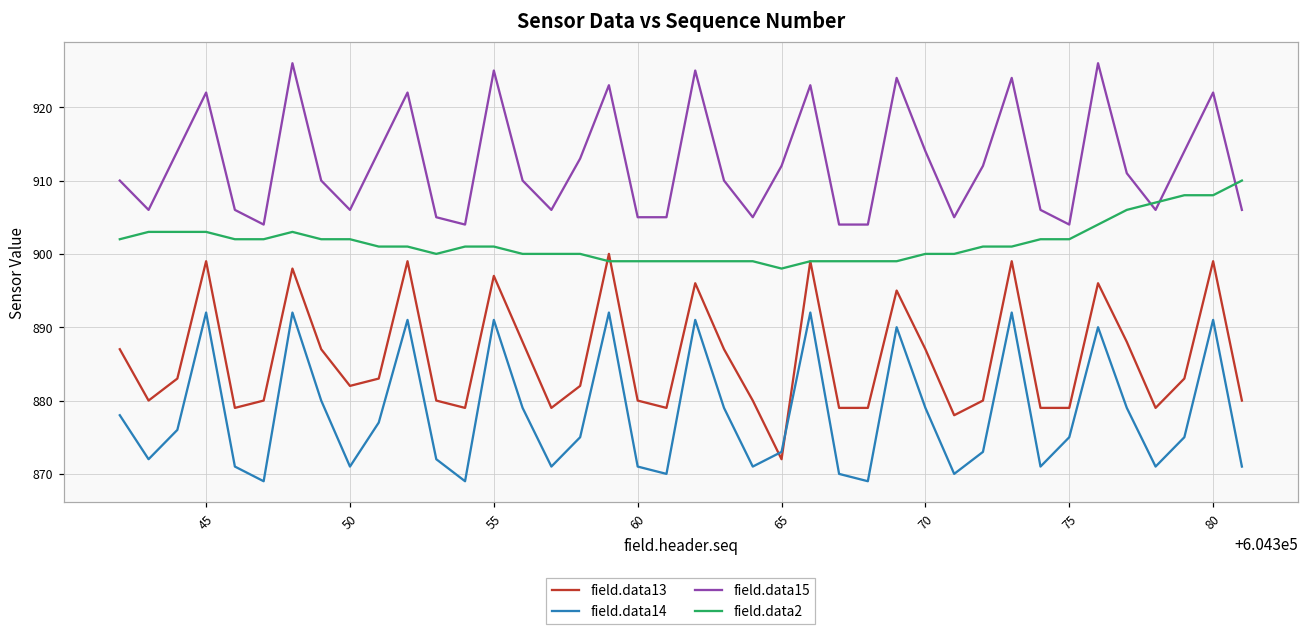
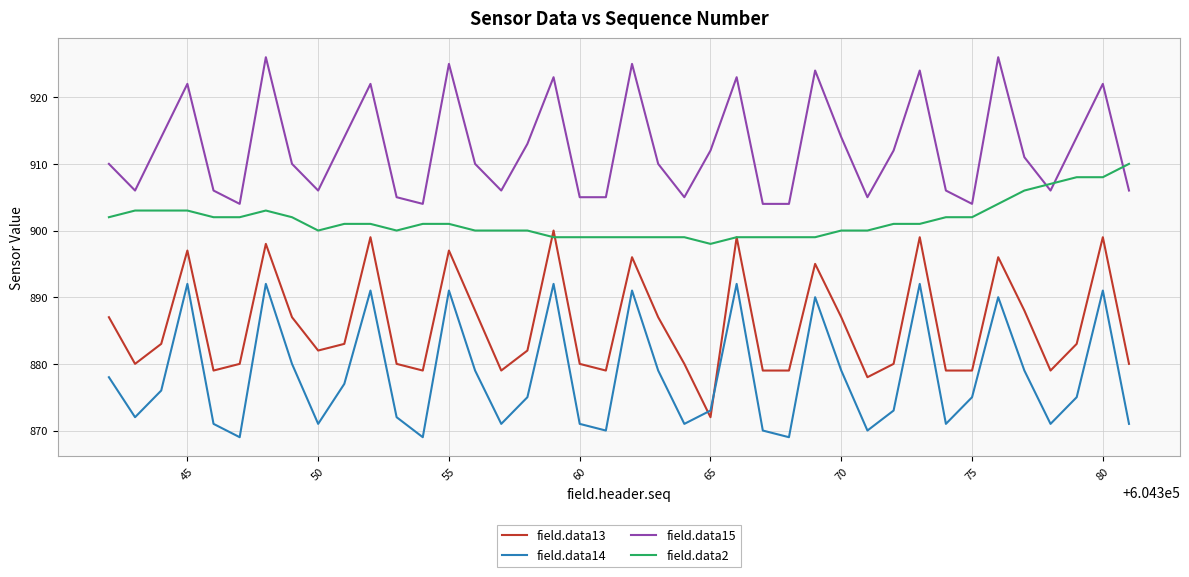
  {
    "field.data13": {
-     "45": 899,
+     "45": 897,
      "50": 882,
      "55": 897,
      "60": 880,
      "65": 872,
      "70": 887,
      "75": 879,
      "80": 899
    },
    "field.data14": {
      "45": 892,
      "50": 871,
      "55": 891,
      "60": 871,
      "65": 873,
      "70": 879,
      "75": 875,
      "80": 891
    },
    "field.data15": {
      "45": 922,
      "50": 906,
      "55": 925,
      "60": 905,
      "65": 912,
      "70": 914,
      "75": 904,
      "80": 922
    },
    "field.data2": {
      "45": 903,
-     "50": 902,
+     "50": 900,
      "55": 901,
      "60": 899,
      "65": 898,
      "70": 900,
      "75": 902,
      "80": 908
    }
  }
